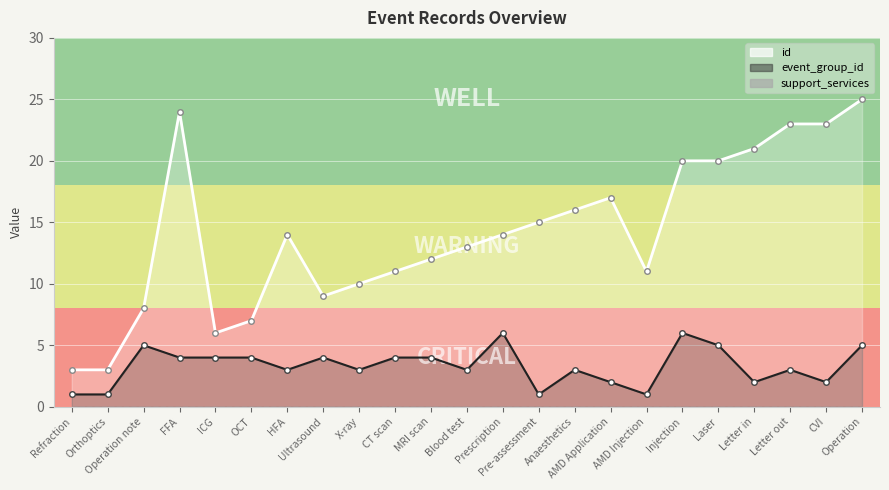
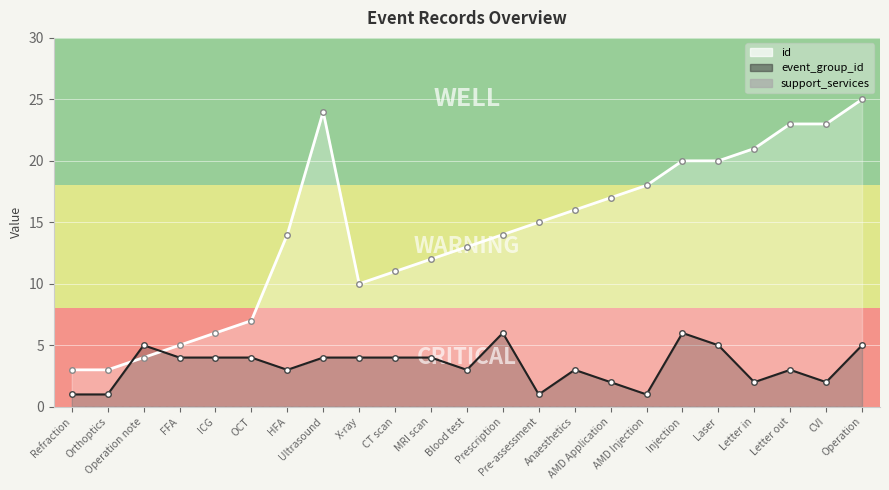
  {
    "id": {
      "Refraction": 3,
      "Orthoptics": 3,
-     "Operation note": 8,
-     "FFA": 24,
+     "Operation note": 4,
+     "FFA": 5,
      "ICG": 6,
      "OCT": 7,
      "HFA": 14,
-     "Ultrasound": 9,
+     "Ultrasound": 24,
      "X-ray": 10,
      "CT scan": 11,
      "MRI scan": 12,
      "Blood test": 13,
      "Prescription": 14,
      "Pre-assessment": 15,
      "Anaesthetics": 16,
      "AMD Application": 17,
-     "AMD Injection": 11,
+     "AMD Injection": 18,
      "Injection": 20,
      "Laser": 20,
      "Letter in": 21,
      "Letter out": 23,
      "CVI": 23,
      "Operation": 25
    },
    "event_group_id": {
      "Refraction": 1,
      "Orthoptics": 1,
      "Operation note": 5,
      "FFA": 4,
      "ICG": 4,
      "OCT": 4,
      "HFA": 3,
      "Ultrasound": 4,
-     "X-ray": 3,
+     "X-ray": 4,
      "CT scan": 4,
      "MRI scan": 4,
      "Blood test": 3,
      "Prescription": 6,
      "Pre-assessment": 1,
      "Anaesthetics": 3,
      "AMD Application": 2,
      "AMD Injection": 1,
      "Injection": 6,
      "Laser": 5,
      "Letter in": 2,
      "Letter out": 3,
      "CVI": 2,
      "Operation": 5
    },
    "support_services": {
      "Refraction": 0,
      "Orthoptics": 0,
      "Operation note": 0,
      "FFA": 0,
      "ICG": 0,
      "OCT": 0,
      "HFA": 0,
      "Ultrasound": 0,
      "X-ray": 0,
      "CT scan": 0,
      "MRI scan": 0,
      "Blood test": 0,
      "Prescription": 0,
      "Pre-assessment": 0,
      "Anaesthetics": 0,
      "AMD Application": 0,
      "AMD Injection": 0,
      "Injection": 0,
      "Laser": 0,
      "Letter in": 0,
      "Letter out": 0,
      "CVI": 0,
      "Operation": 0
    }
  }
